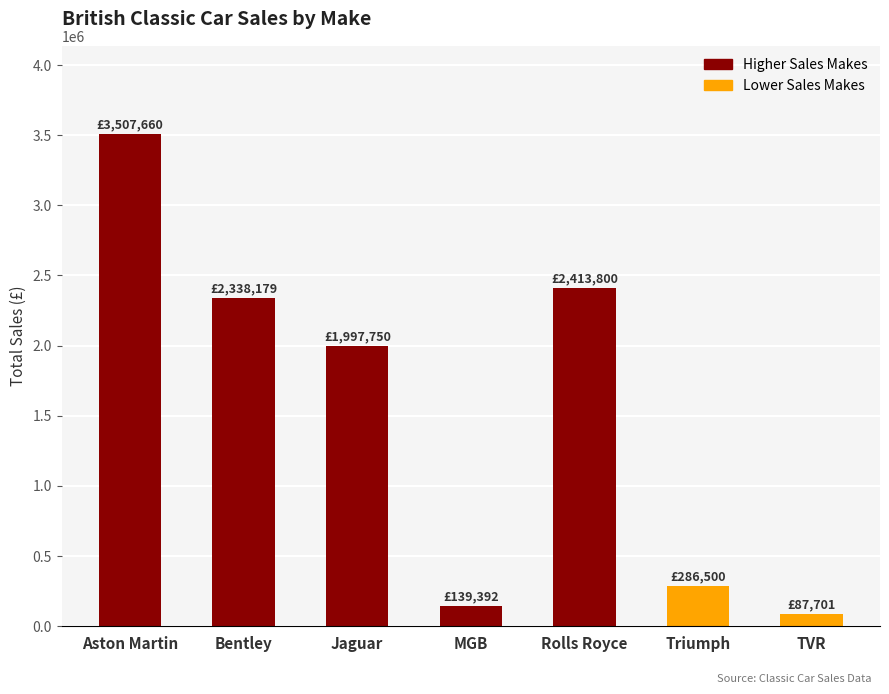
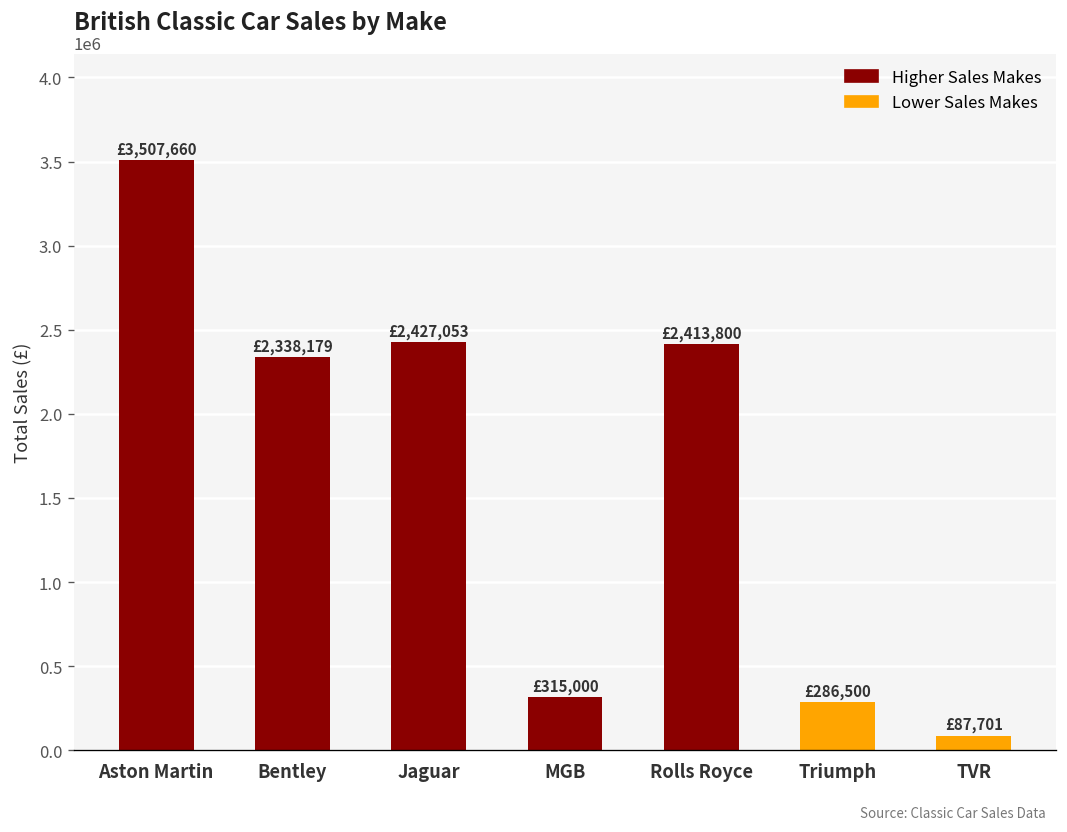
  {
    "Aston Martin": "£3,507,660",
    "Bentley": "£2,338,179",
-   "Jaguar": "£1,997,750",
-   "MGB": "£139,392",
+   "Jaguar": "£2,427,053",
+   "MGB": "£315,000",
    "Rolls Royce": "£2,413,800",
    "Triumph": "£286,500",
    "TVR": "£87,701"
  }
